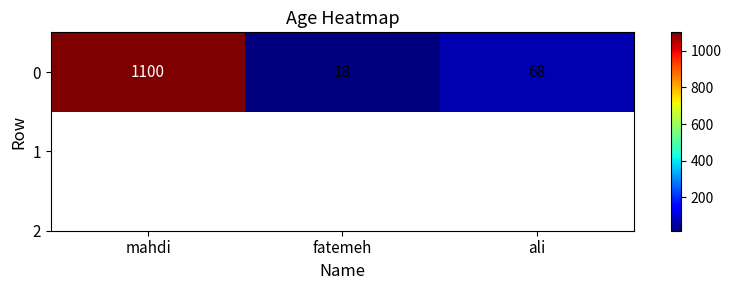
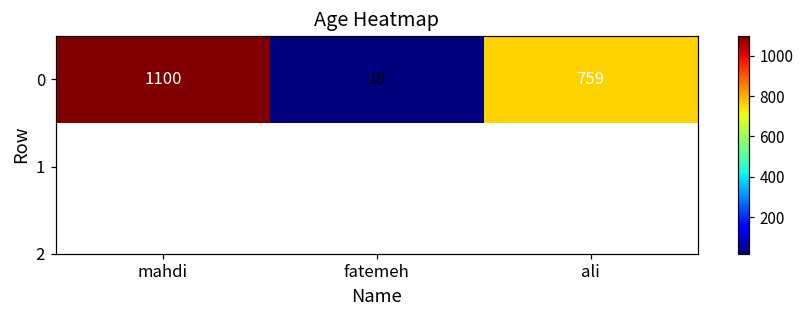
  {
    "0": {
      "mahdi": 1100,
      "fatemeh": 18,
-     "ali": 68
+     "ali": 759
    }
  }
